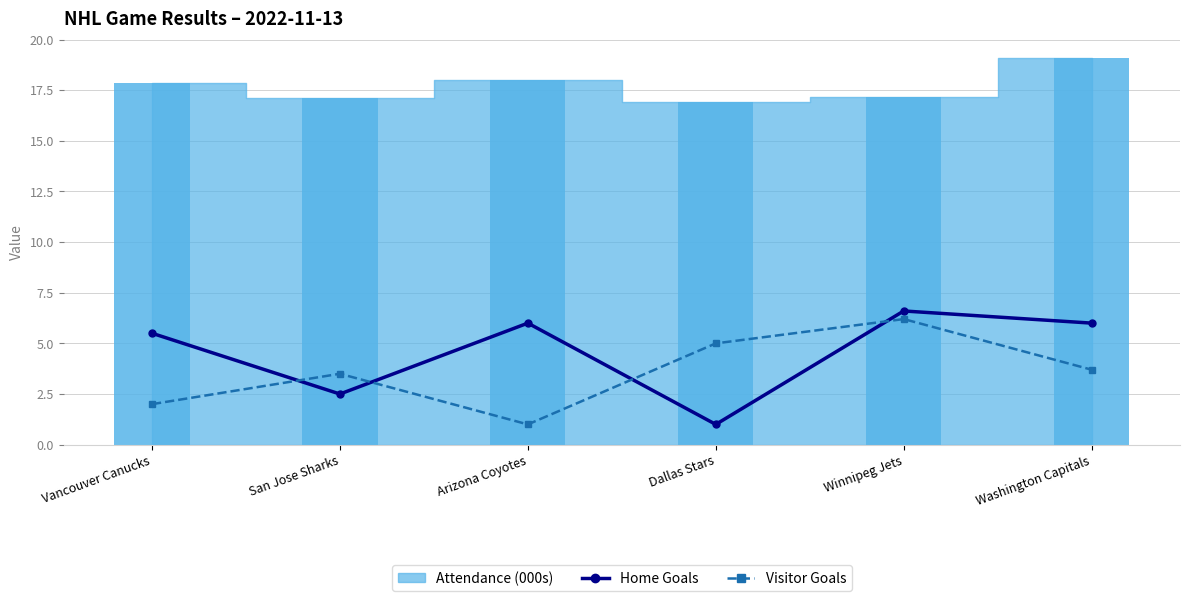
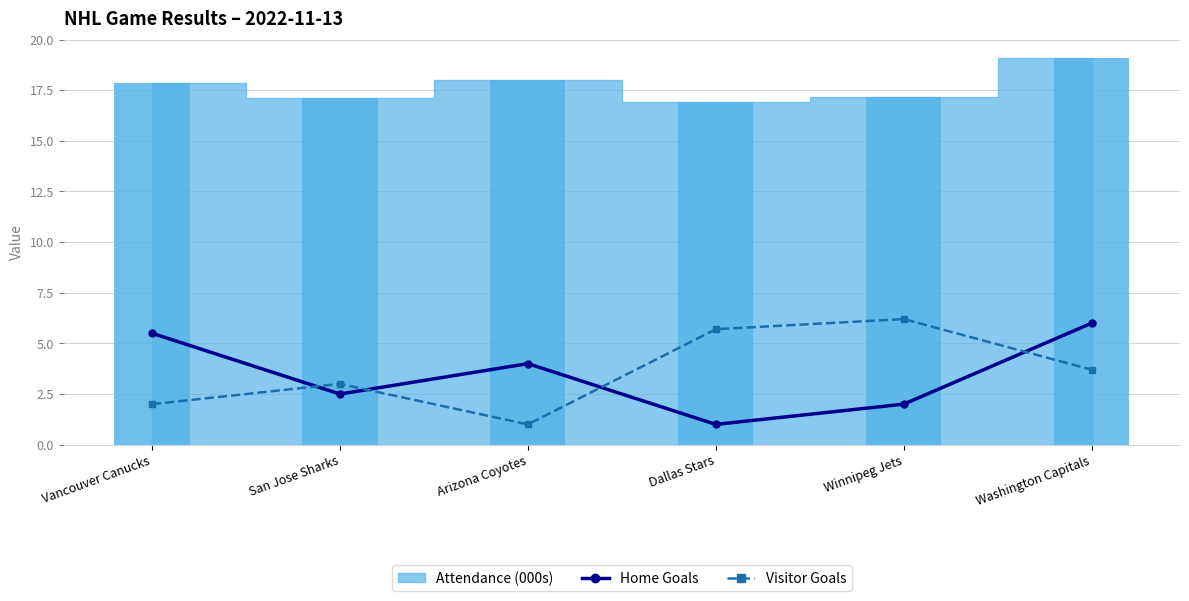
  {
    "Home Goals": {
      "Vancouver Canucks": 5.5,
      "San Jose Sharks": 2.5,
-     "Arizona Coyotes": 6,
+     "Arizona Coyotes": 4,
      "Dallas Stars": 1.0,
-     "Winnipeg Jets": 6.6,
+     "Winnipeg Jets": 2.0,
      "Washington Capitals": 6.0
    },
    "Visitor Goals": {
      "Vancouver Canucks": 2.0,
-     "San Jose Sharks": 3.5,
+     "San Jose Sharks": 3.0,
      "Arizona Coyotes": 1.0,
-     "Dallas Stars": 5.0,
+     "Dallas Stars": 5.7,
      "Winnipeg Jets": 6.2,
      "Washington Capitals": 3.7
    }
  }
